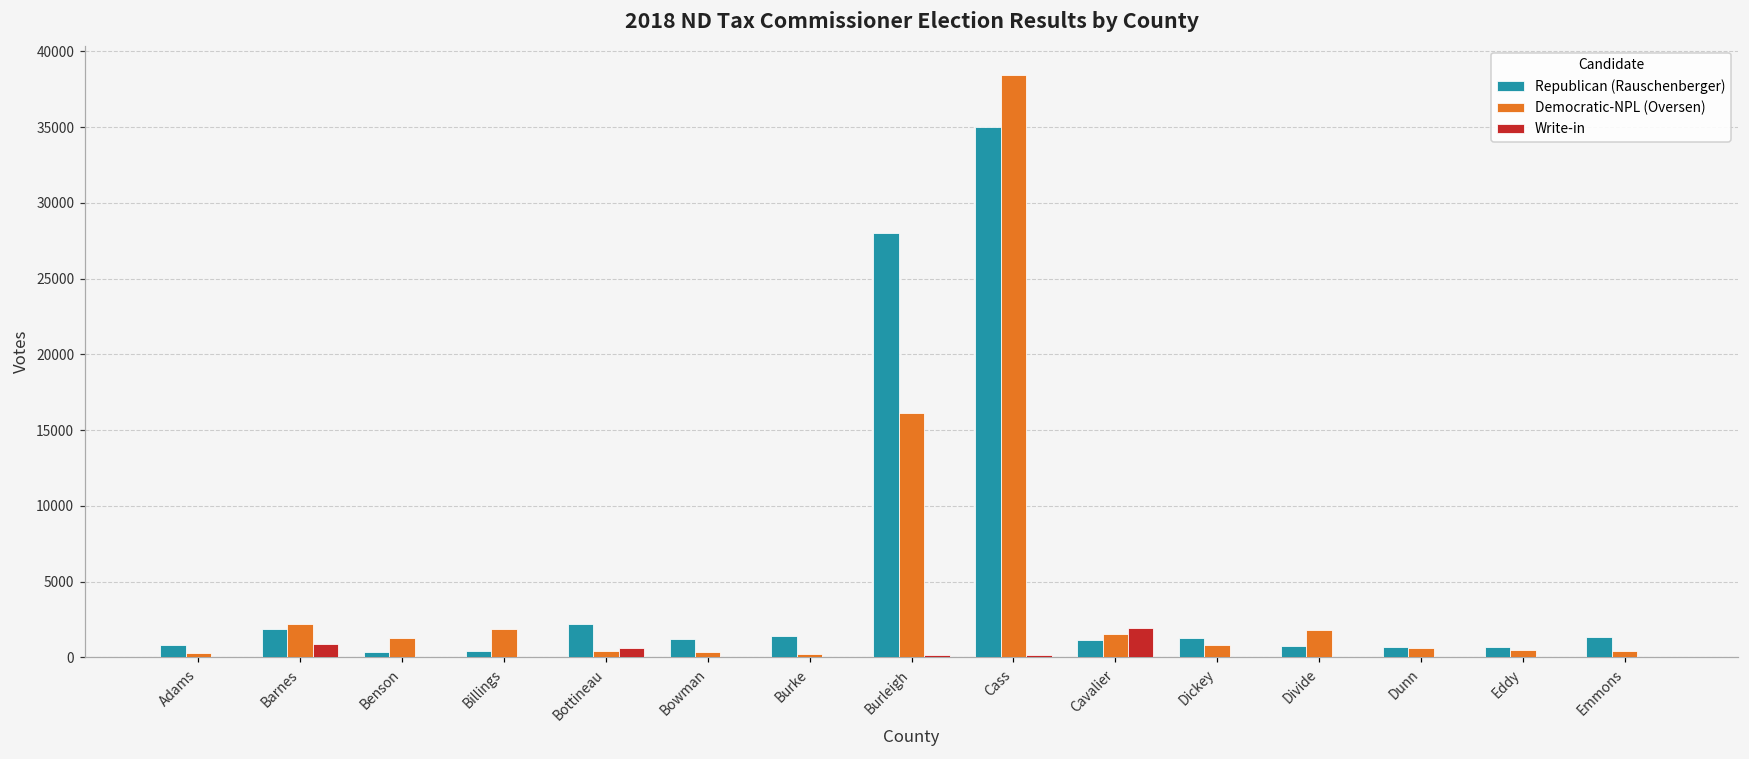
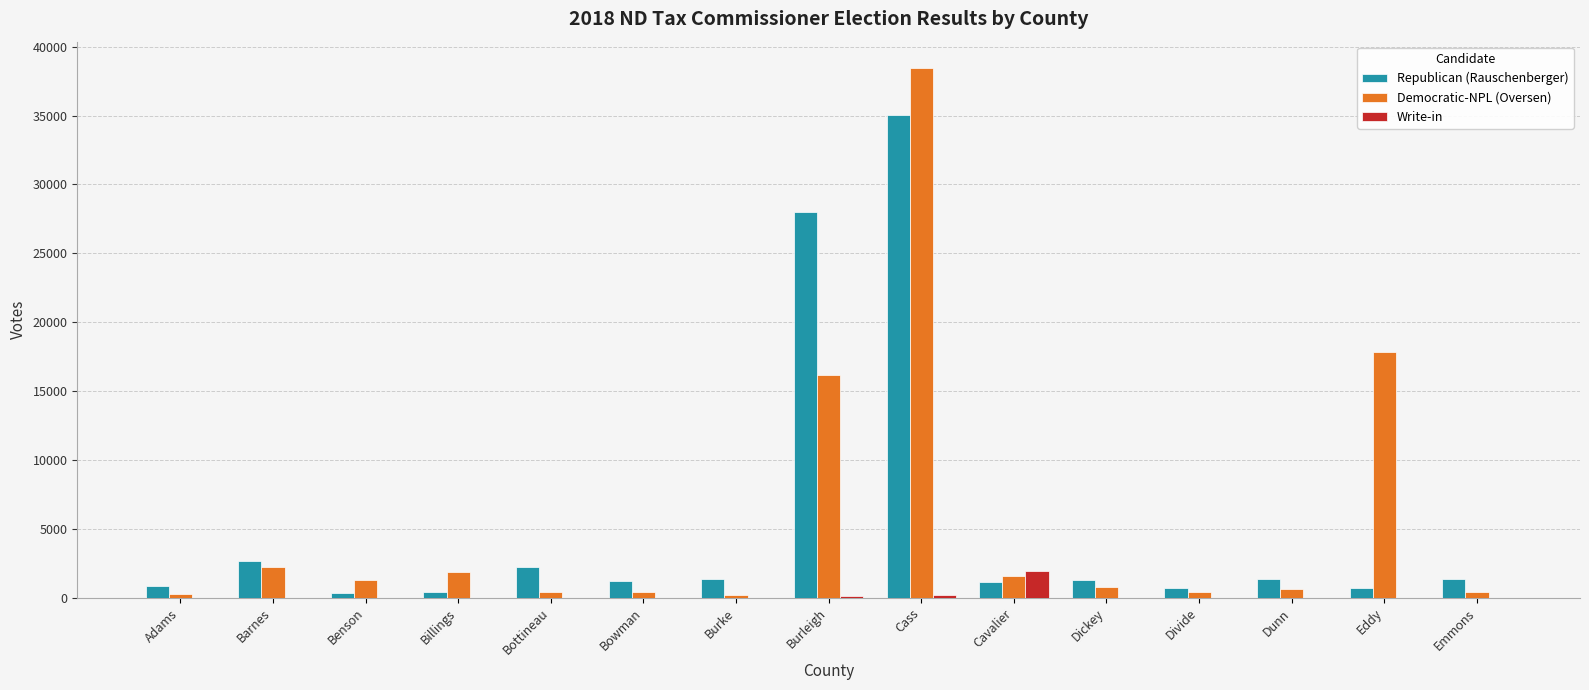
  {
    "Republican (Rauschenberger)": {
      "Adams": 800,
-     "Barnes": 1900,
+     "Barnes": 2700,
      "Benson": 300,
      "Billings": 400,
      "Bottineau": 2200,
      "Bowman": 1200,
      "Burke": 1400,
      "Burleigh": 28000,
      "Cass": 35000,
      "Cavalier": 1200,
      "Dickey": 1300,
      "Divide": 700,
-     "Dunn": 700,
+     "Dunn": 1400,
      "Eddy": 700,
      "Emmons": 1400
    },
    "Democratic-NPL (Oversen)": {
      "Adams": 300,
      "Barnes": 2200,
      "Benson": 1300,
      "Billings": 1900,
      "Bottineau": 400,
      "Bowman": 400,
      "Burke": 200,
      "Burleigh": 16100,
      "Cass": 38400,
      "Cavalier": 1600,
      "Dickey": 800,
-     "Divide": 1800,
+     "Divide": 400,
      "Dunn": 700,
-     "Eddy": 500,
+     "Eddy": 17800,
      "Emmons": 400
    },
    "Write-in": {
-     "Barnes": 900,
+     "Barnes": 0,
      "Billings": 0,
-     "Bottineau": 600,
+     "Bottineau": 0,
      "Bowman": 0,
      "Burke": 0,
      "Cass": 200,
      "Cavalier": 1900,
      "Dickey": 0,
      "Dunn": 0,
      "Eddy": 0
    }
  }
